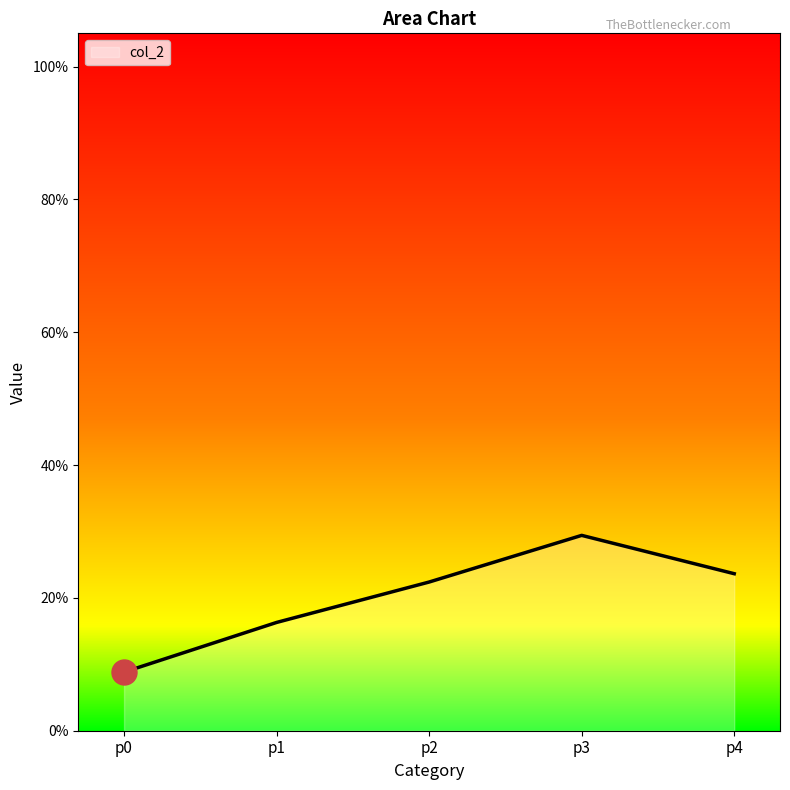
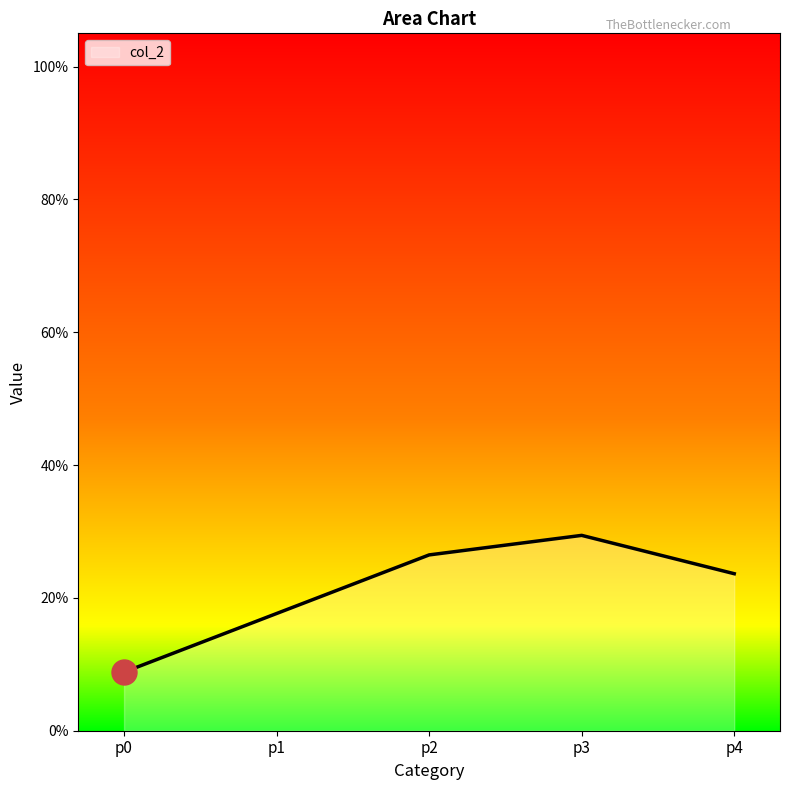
  {
    "col_2": {
-     "p1": "16%",
-     "p2": "22%",
+     "p1": "18%",
+     "p2": "26%",
      "p3": "29%",
      "p4": "24%"
    }
  }
